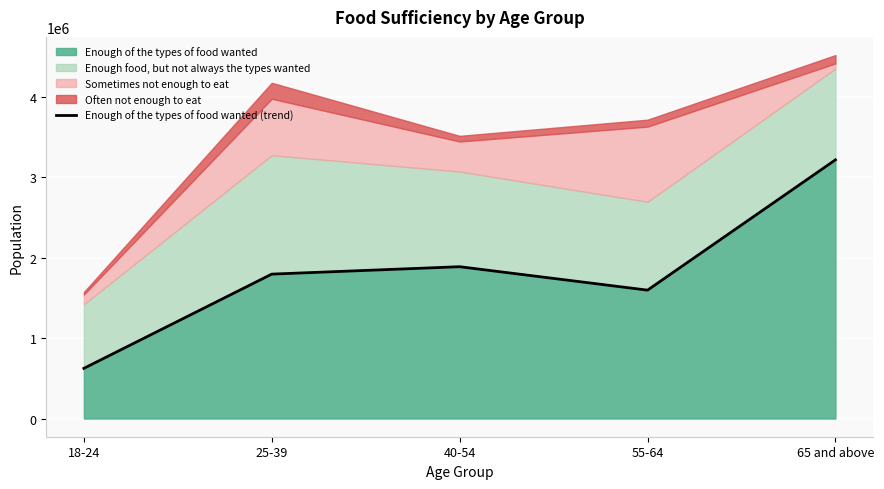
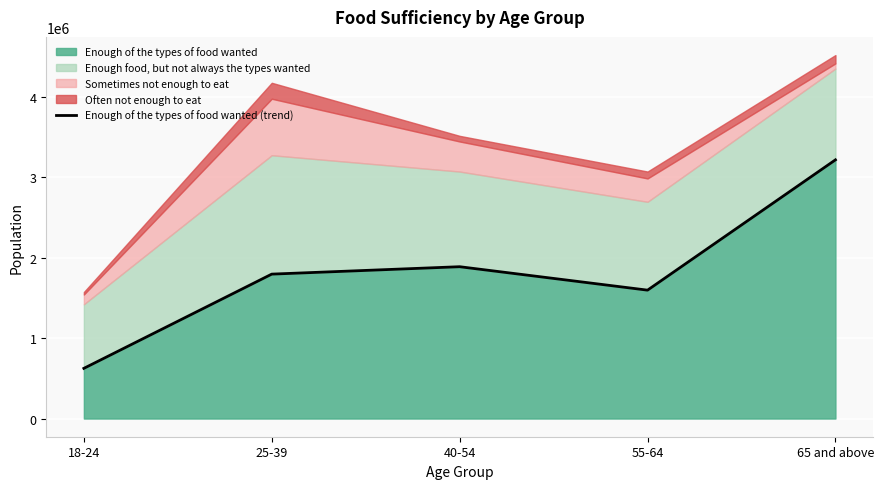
  {
    "Enough of the types of food wanted": {
      "18-24": 600000,
      "25-39": 1800000,
      "40-54": 1900000,
      "55-64": 1600000,
      "65 and above": 3200000
    },
    "Enough food, but not always the types wanted": {
      "18-24": 800000,
      "25-39": 1500000,
      "40-54": 1200000,
      "55-64": 1100000,
      "65 and above": 1100000
    },
    "Sometimes not enough to eat": {
      "25-39": 700000,
      "40-54": 400000,
-     "55-64": 900000,
+     "55-64": 300000,
      "65 and above": 100000
    },
    "Often not enough to eat": {
      "25-39": 200000,
      "40-54": 100000,
      "55-64": 100000,
      "65 and above": 100000
    }
  }
